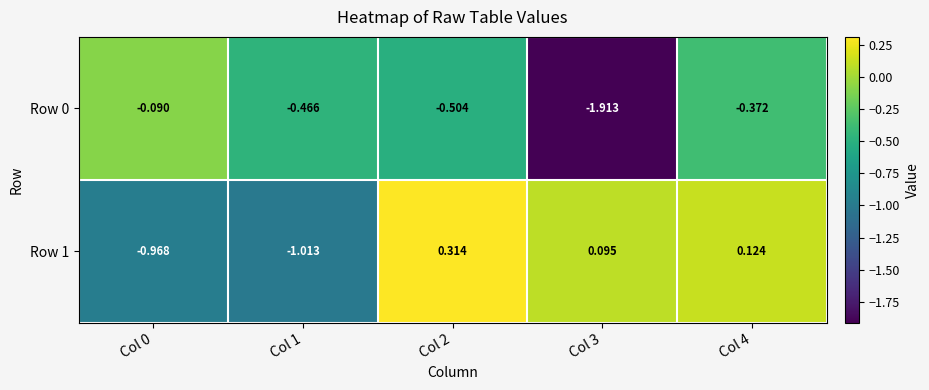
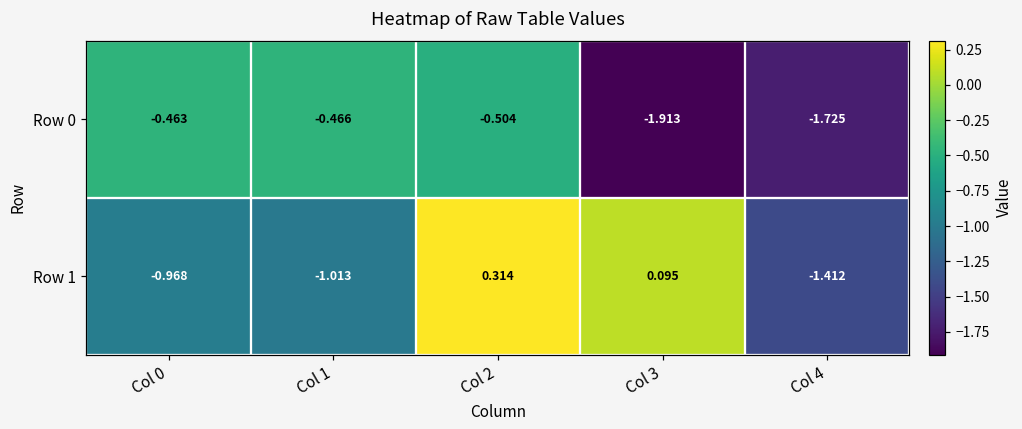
  {
    "Row 0": {
-     "Col 0": -0.090,
+     "Col 0": -0.463,
      "Col 1": -0.466,
      "Col 2": -0.504,
      "Col 3": -1.913,
-     "Col 4": -0.372
+     "Col 4": -1.725
    },
    "Row 1": {
      "Col 0": -0.968,
      "Col 1": -1.013,
      "Col 2": 0.314,
      "Col 3": 0.095,
-     "Col 4": 0.124
+     "Col 4": -1.412
    }
  }
